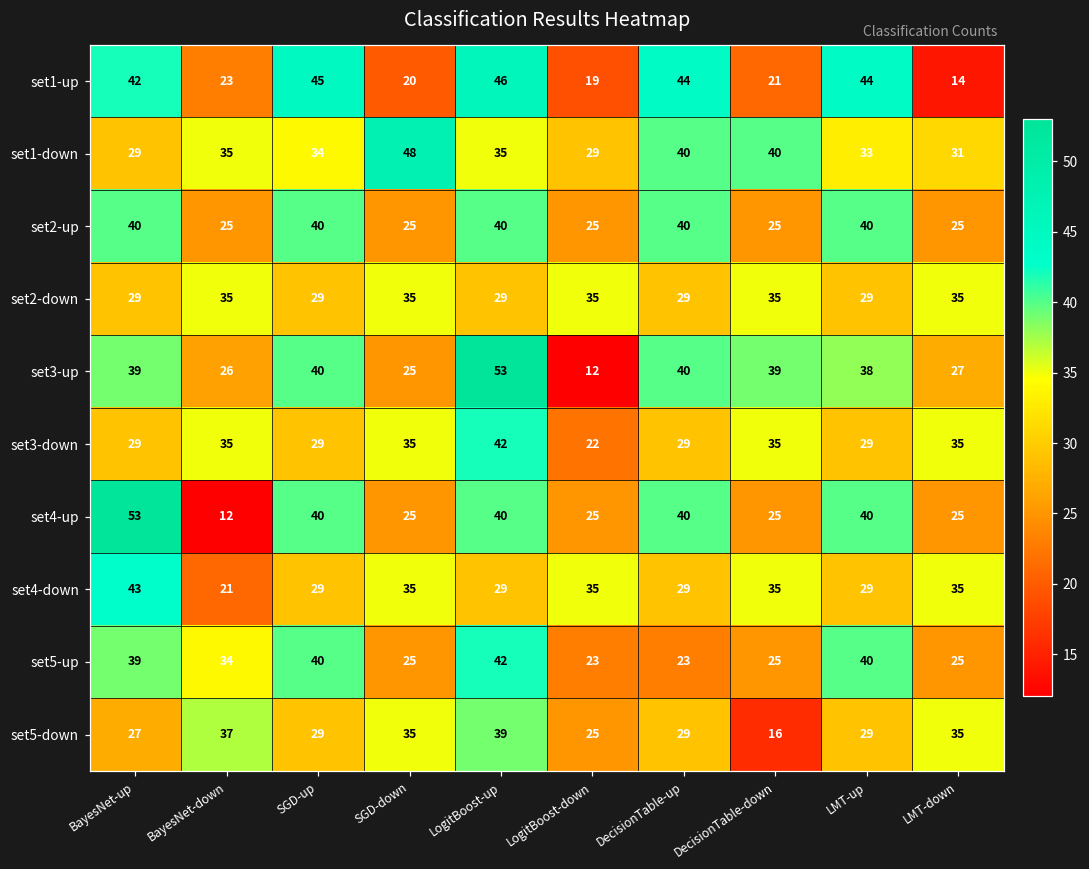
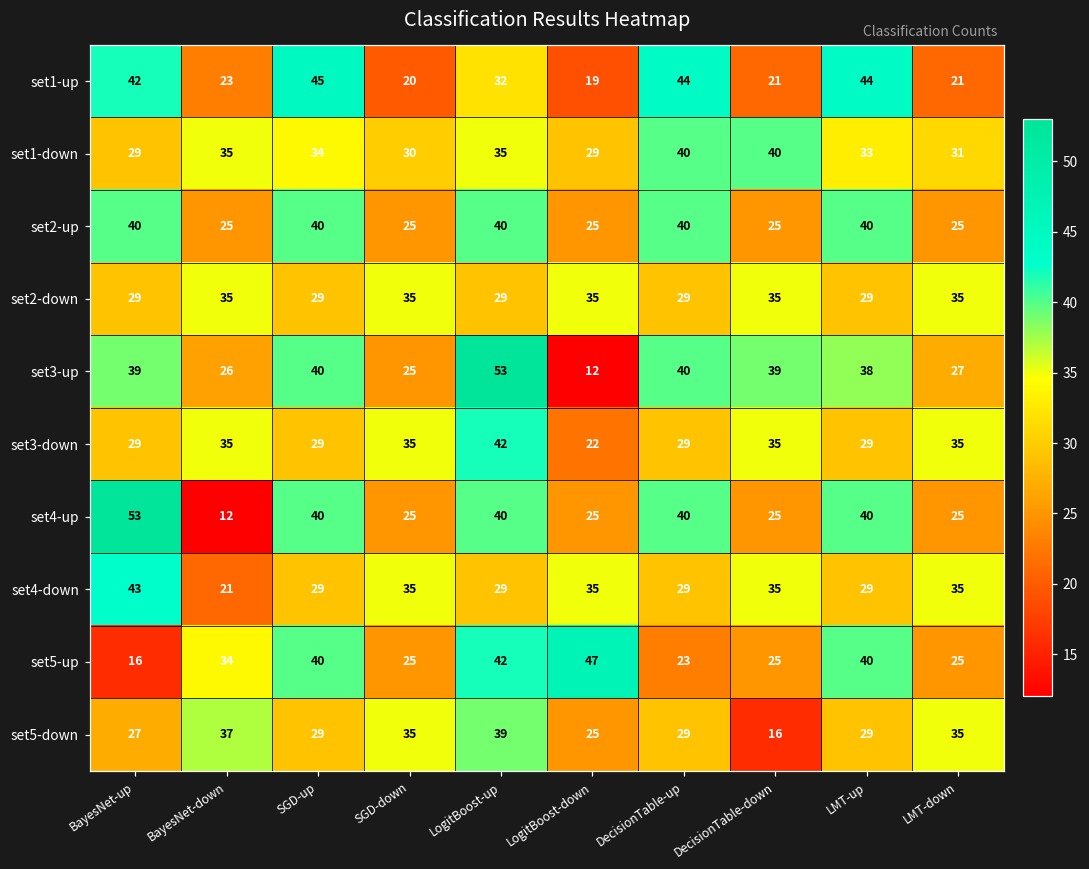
  {
    "set1-up": {
      "BayesNet-up": 42,
      "BayesNet-down": 23,
      "SGD-up": 45,
      "SGD-down": 20,
-     "LogitBoost-up": 46,
+     "LogitBoost-up": 32,
      "LogitBoost-down": 19,
      "DecisionTable-up": 44,
      "DecisionTable-down": 21,
      "LMT-up": 44,
-     "LMT-down": 14
+     "LMT-down": 21
    },
    "set1-down": {
      "BayesNet-up": 29,
      "BayesNet-down": 35,
      "SGD-up": 34,
-     "SGD-down": 48,
+     "SGD-down": 30,
      "LogitBoost-up": 35,
      "LogitBoost-down": 29,
      "DecisionTable-up": 40,
      "DecisionTable-down": 40,
      "LMT-up": 33,
      "LMT-down": 31
    },
    "set2-up": {
      "BayesNet-up": 40,
      "BayesNet-down": 25,
      "SGD-up": 40,
      "SGD-down": 25,
      "LogitBoost-up": 40,
      "LogitBoost-down": 25,
      "DecisionTable-up": 40,
      "DecisionTable-down": 25,
      "LMT-up": 40,
      "LMT-down": 25
    },
    "set2-down": {
      "BayesNet-up": 29,
      "BayesNet-down": 35,
      "SGD-up": 29,
      "SGD-down": 35,
      "LogitBoost-up": 29,
      "LogitBoost-down": 35,
      "DecisionTable-up": 29,
      "DecisionTable-down": 35,
      "LMT-up": 29,
      "LMT-down": 35
    },
    "set3-up": {
      "BayesNet-up": 39,
      "BayesNet-down": 26,
      "SGD-up": 40,
      "SGD-down": 25,
      "LogitBoost-up": 53,
      "LogitBoost-down": 12,
      "DecisionTable-up": 40,
      "DecisionTable-down": 39,
      "LMT-up": 38,
      "LMT-down": 27
    },
    "set3-down": {
      "BayesNet-up": 29,
      "BayesNet-down": 35,
      "SGD-up": 29,
      "SGD-down": 35,
      "LogitBoost-up": 42,
      "LogitBoost-down": 22,
      "DecisionTable-up": 29,
      "DecisionTable-down": 35,
      "LMT-up": 29,
      "LMT-down": 35
    },
    "set4-up": {
      "BayesNet-up": 53,
      "BayesNet-down": 12,
      "SGD-up": 40,
      "SGD-down": 25,
      "LogitBoost-up": 40,
      "LogitBoost-down": 25,
      "DecisionTable-up": 40,
      "DecisionTable-down": 25,
      "LMT-up": 40,
      "LMT-down": 25
    },
    "set4-down": {
      "BayesNet-up": 43,
      "BayesNet-down": 21,
      "SGD-up": 29,
      "SGD-down": 35,
      "LogitBoost-up": 29,
      "LogitBoost-down": 35,
      "DecisionTable-up": 29,
      "DecisionTable-down": 35,
      "LMT-up": 29,
      "LMT-down": 35
    },
    "set5-up": {
-     "BayesNet-up": 39,
+     "BayesNet-up": 16,
      "BayesNet-down": 34,
      "SGD-up": 40,
      "SGD-down": 25,
      "LogitBoost-up": 42,
-     "LogitBoost-down": 23,
+     "LogitBoost-down": 47,
      "DecisionTable-up": 23,
      "DecisionTable-down": 25,
      "LMT-up": 40,
      "LMT-down": 25
    },
    "set5-down": {
      "BayesNet-up": 27,
      "BayesNet-down": 37,
      "SGD-up": 29,
      "SGD-down": 35,
      "LogitBoost-up": 39,
      "LogitBoost-down": 25,
      "DecisionTable-up": 29,
      "DecisionTable-down": 16,
      "LMT-up": 29,
      "LMT-down": 35
    }
  }
